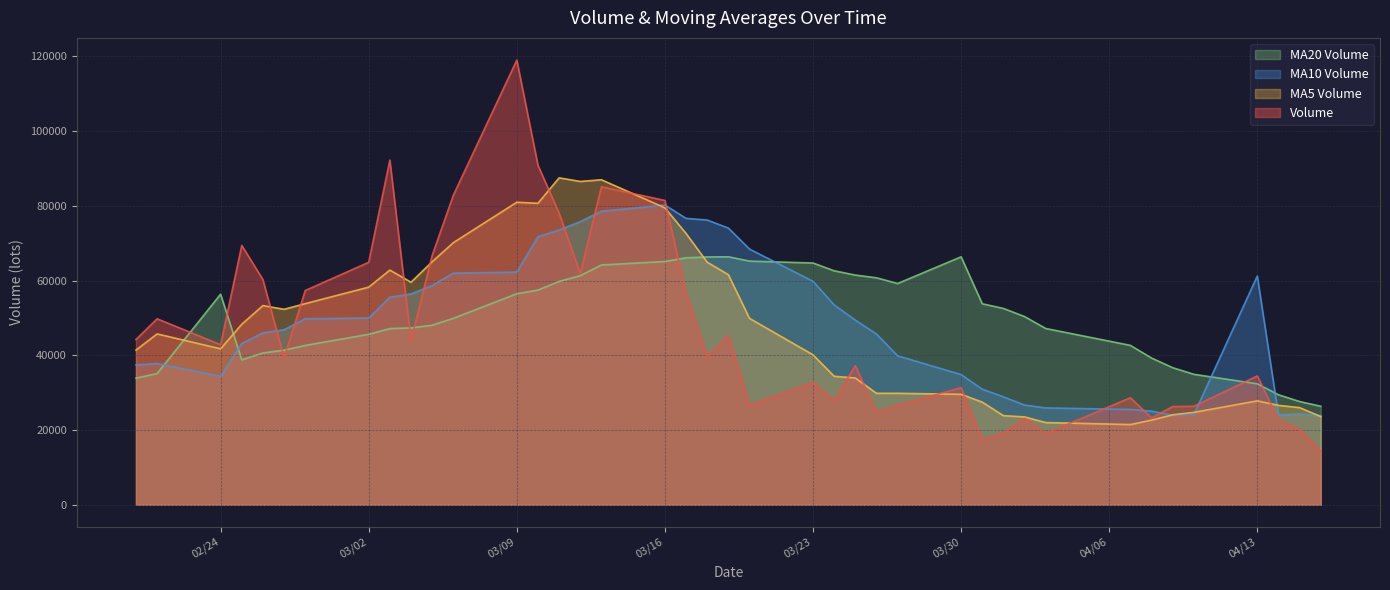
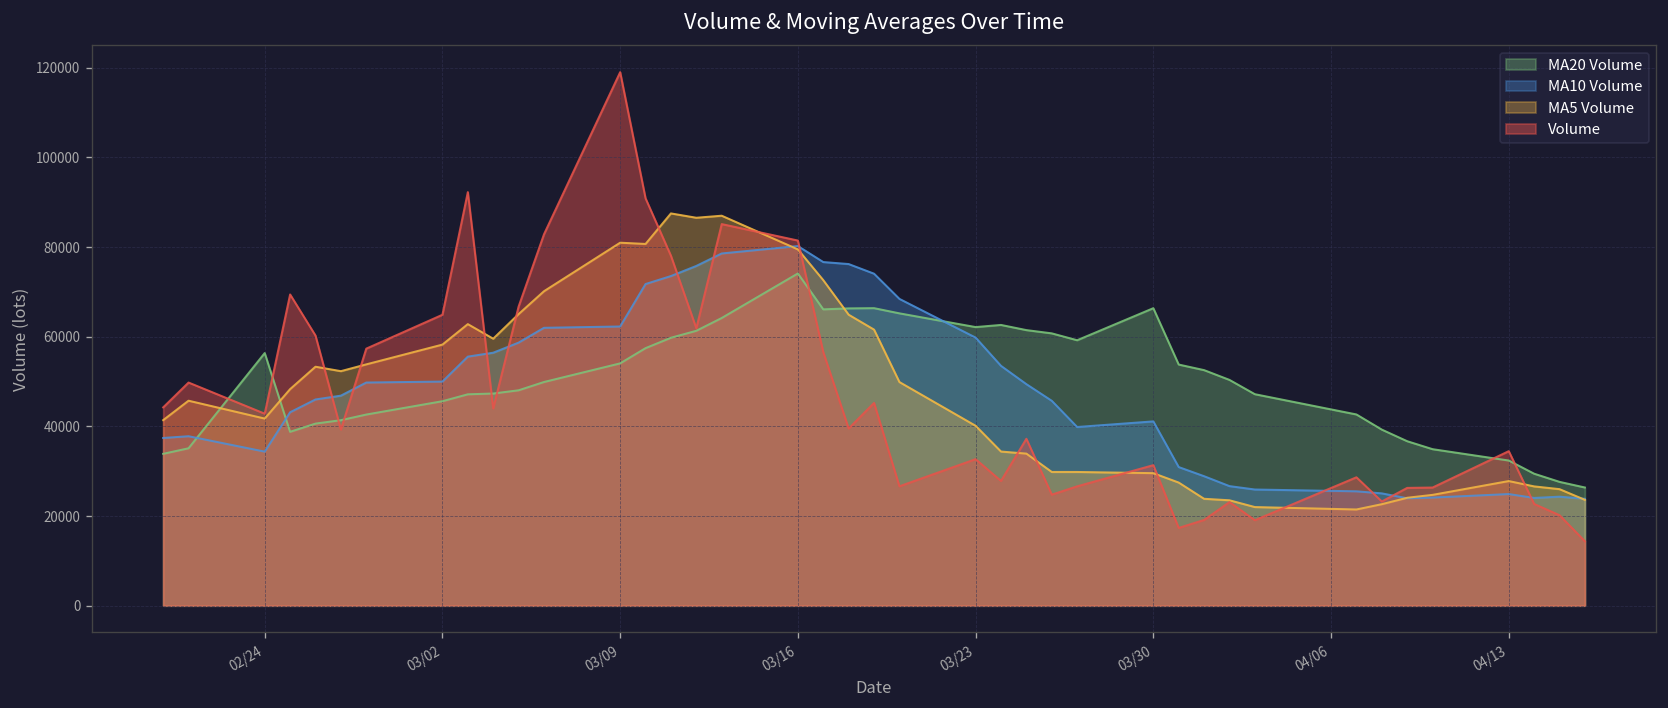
  {
    "MA20 Volume": {
      "02/24": 56000,
      "03/02": 46000,
-     "03/09": 56000,
-     "03/16": 65000,
-     "03/23": 65000,
+     "03/09": 54000,
+     "03/16": 74000,
+     "03/23": 62000,
      "03/30": 66000,
      "04/13": 32000
    },
    "MA10 Volume": {
      "02/24": 34000,
      "03/02": 50000,
      "03/09": 62000,
      "03/16": 80000,
      "03/23": 60000,
-     "03/30": 35000,
-     "04/13": 61000
+     "03/30": 41000,
+     "04/13": 25000
    }
  }
